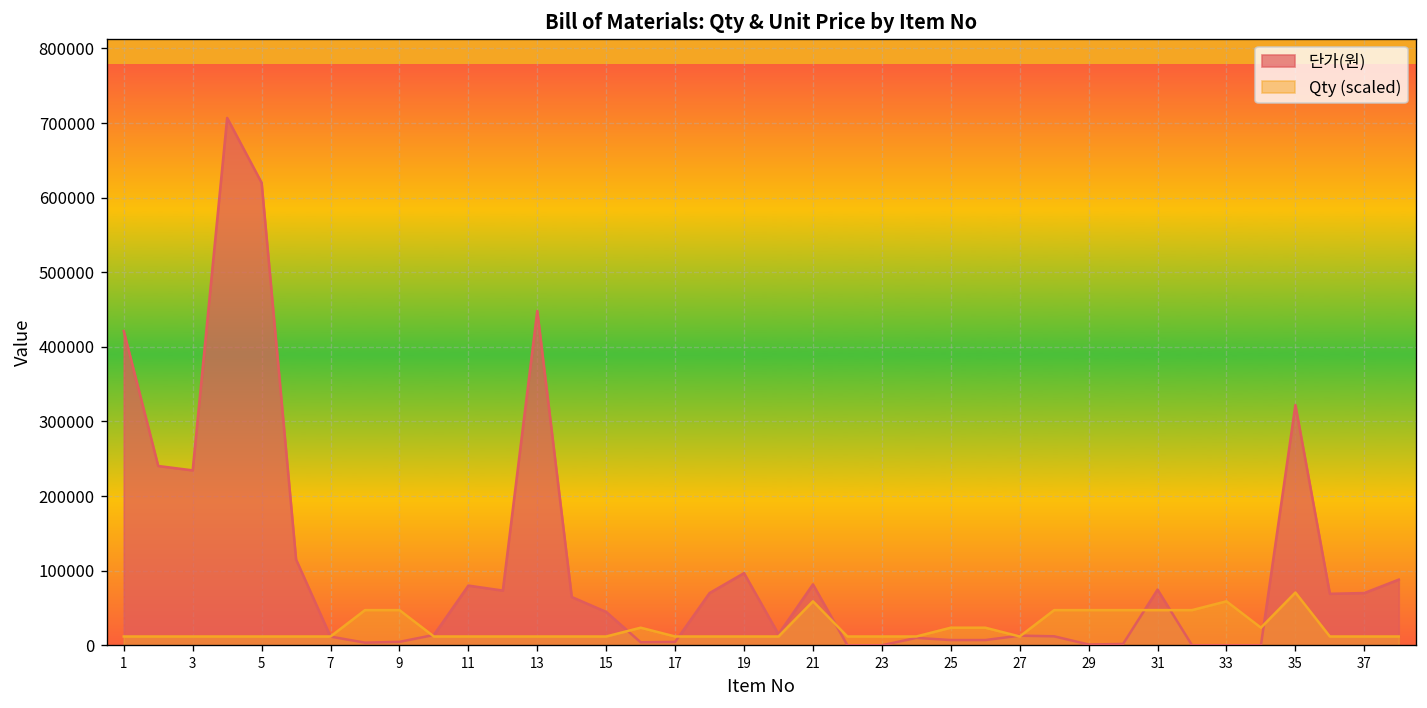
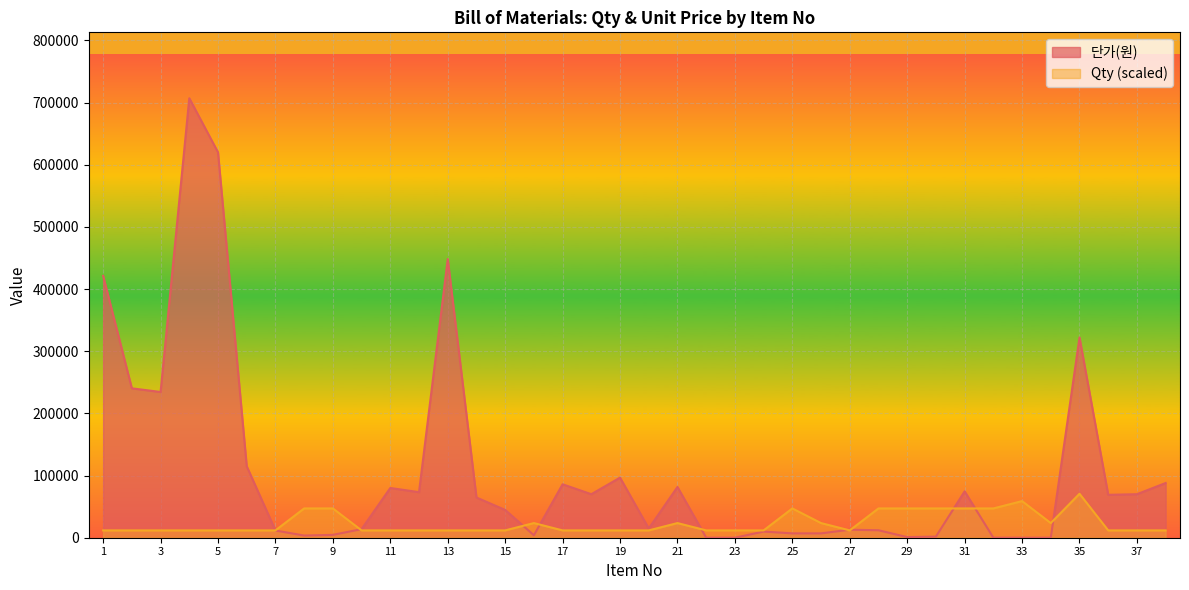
  {
    "단가(원)": {
      "1": 420000,
      "3": 230000,
      "5": 620000,
      "9": 0,
      "11": 80000,
      "13": 450000,
      "15": 40000,
-     "17": 0,
+     "17": 90000,
      "19": 100000,
      "21": 80000,
      "23": 0,
      "25": 10000,
      "29": 0,
      "31": 70000,
      "33": 0,
      "35": 320000,
      "37": 70000
    },
    "Qty (scaled)": {
      "1": 10000,
      "3": 10000,
      "5": 10000,
      "9": 50000,
      "11": 10000,
      "13": 10000,
      "15": 10000,
      "17": 10000,
      "19": 10000,
-     "21": 60000,
+     "21": 20000,
      "23": 10000,
-     "25": 20000,
+     "25": 50000,
      "29": 50000,
      "31": 50000,
      "33": 60000,
      "35": 70000,
      "37": 10000
    }
  }
